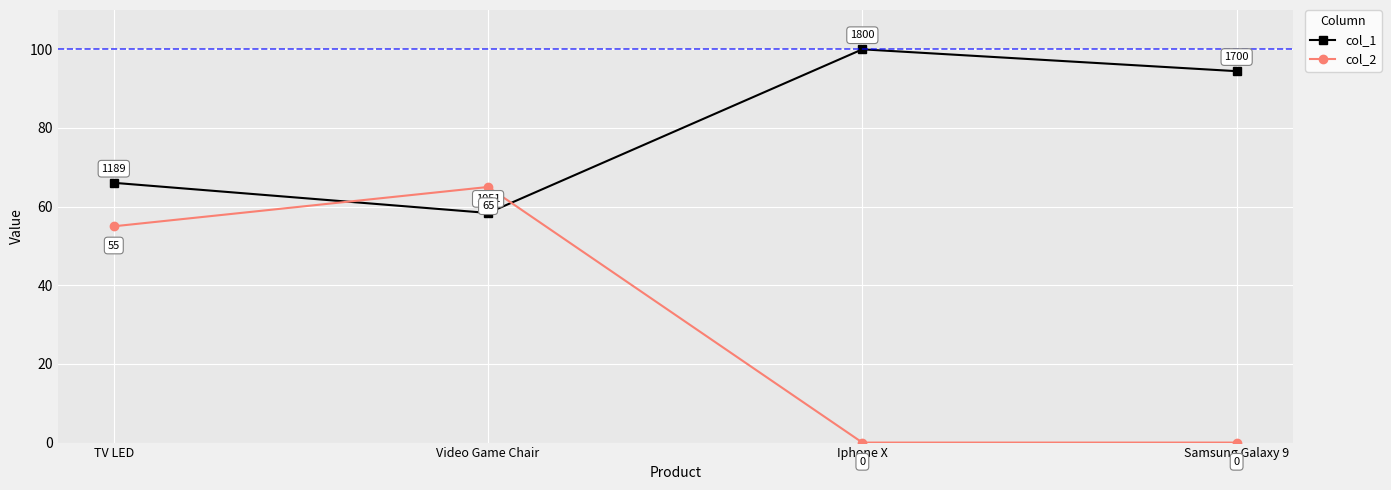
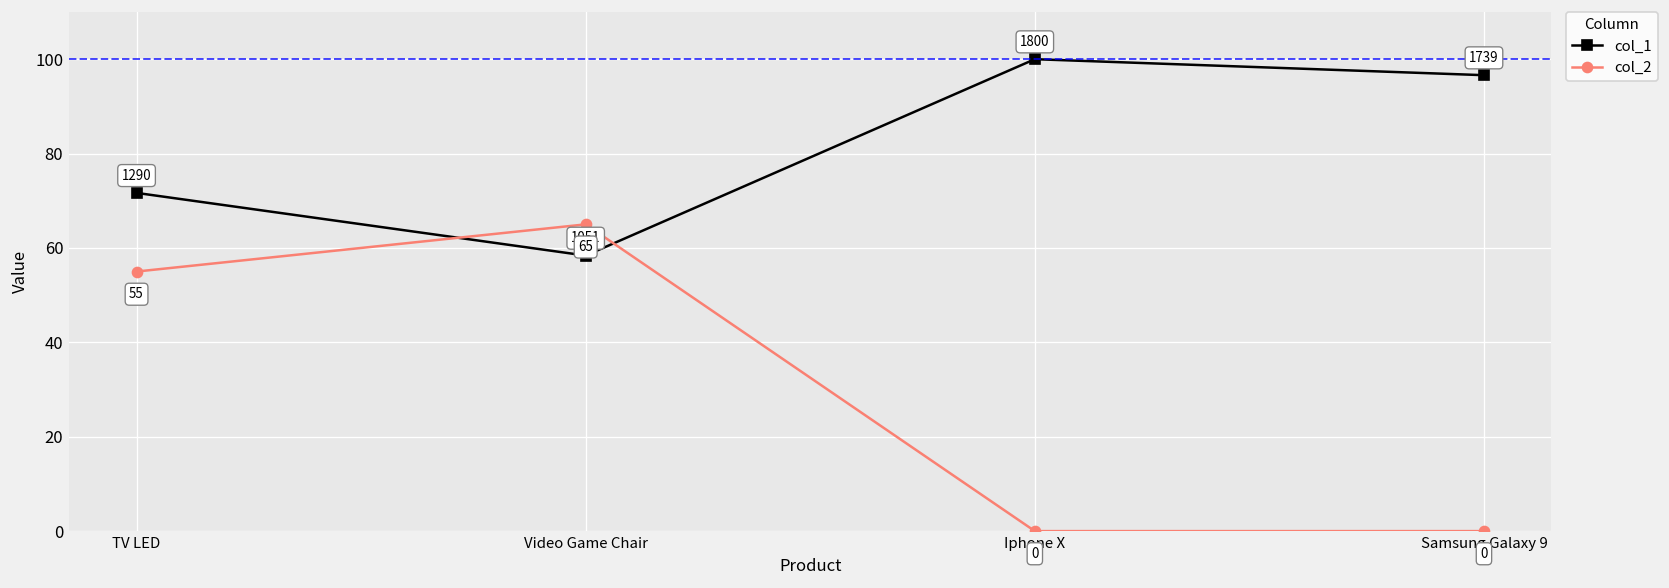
  {
    "col_1": {
-     "TV LED": 1189,
-     "Samsung Galaxy 9": 1700
+     "TV LED": 1290,
+     "Samsung Galaxy 9": 1739
    }
  }
